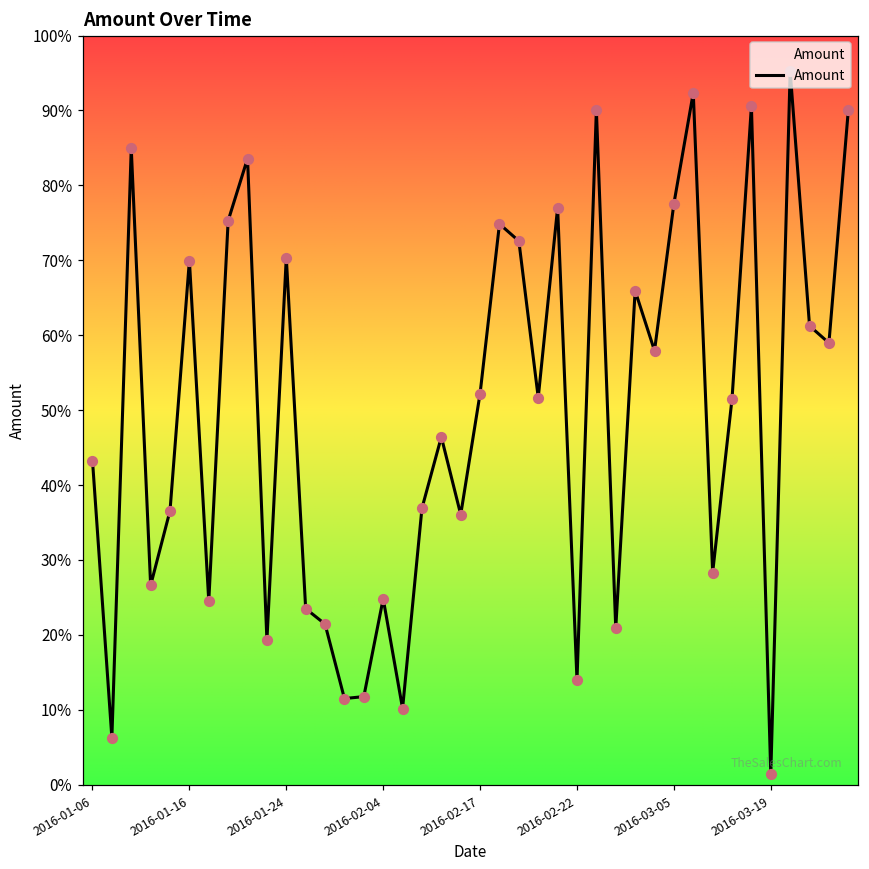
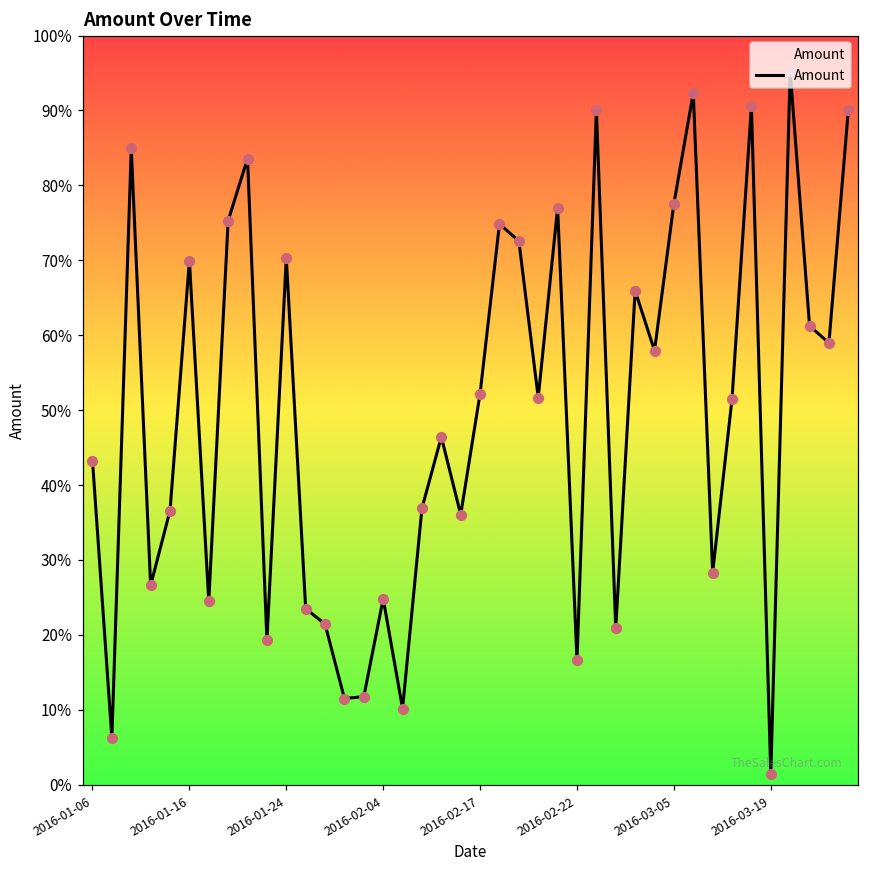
  {
    "2016-01-06": "43%",
    "2016-01-24": "70%",
    "2016-02-04": "25%",
-   "2016-02-22": "14%"
+   "2016-02-22": "17%"
  }
